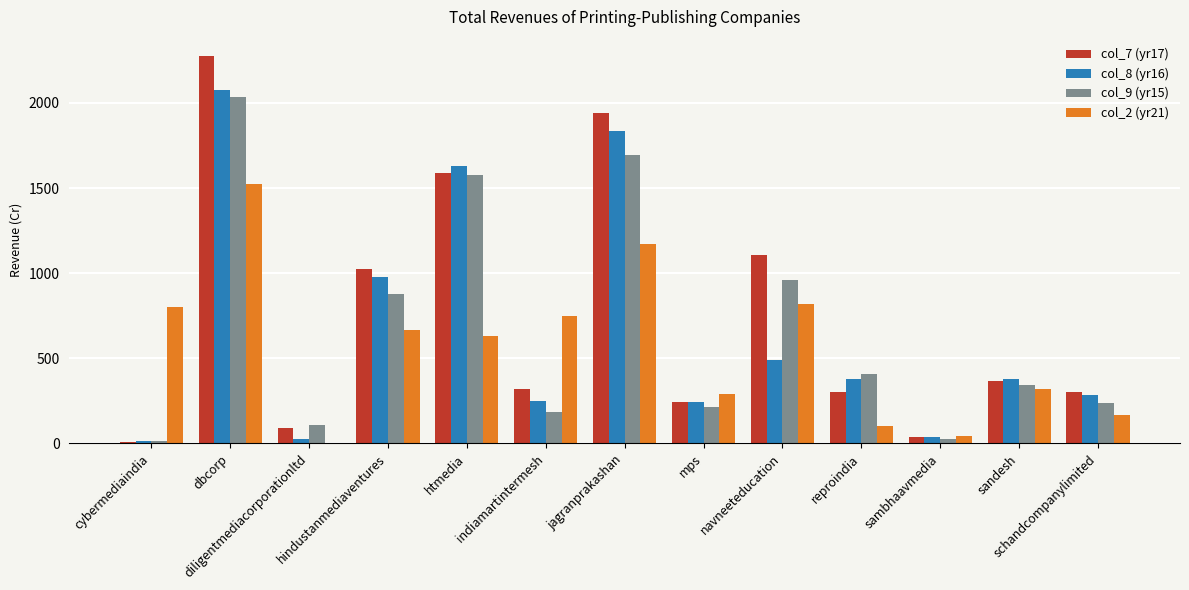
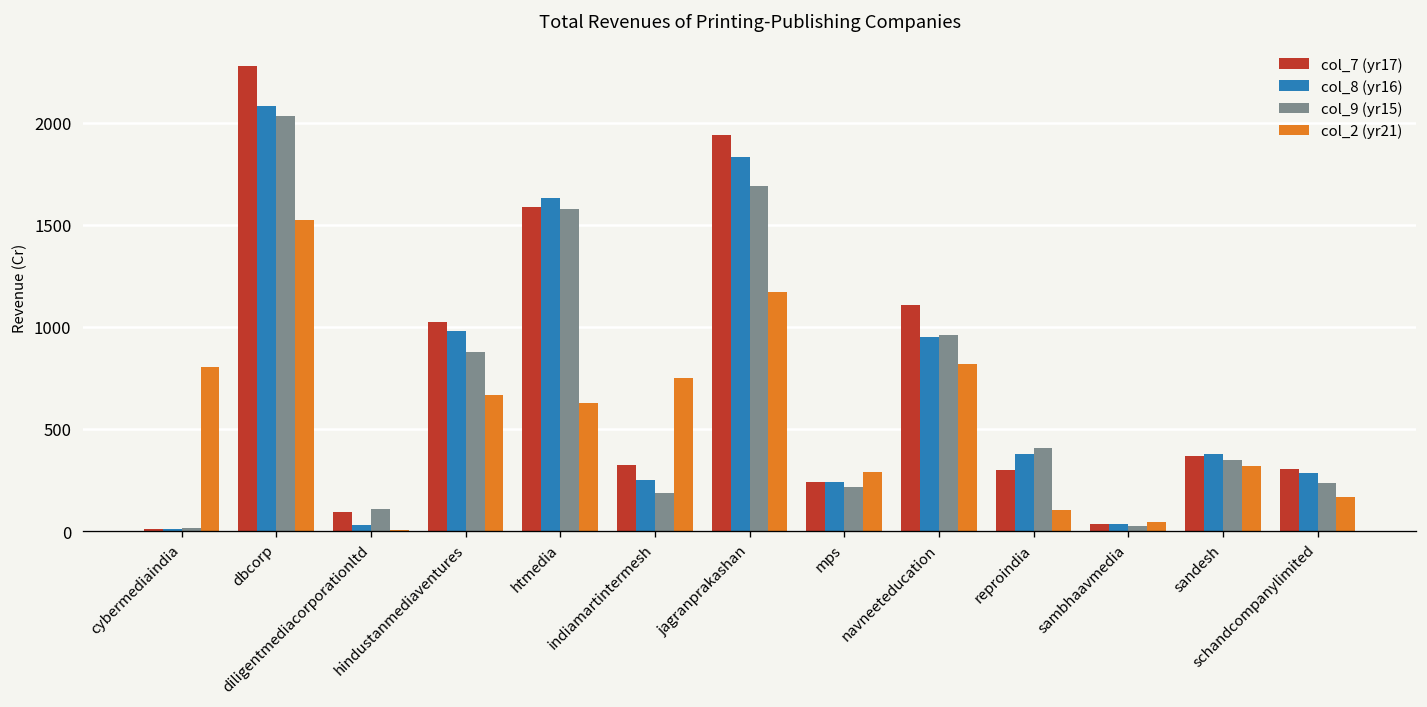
  {
    "col_7 (yr17)": {
      "dbcorp": 2270,
      "diligentmediacorporationltd": 90,
      "hindustanmediaventures": 1030,
      "htmedia": 1590,
      "indiamartintermesh": 320,
      "jagranprakashan": 1940,
      "mps": 240,
      "navneeteducation": 1110,
      "reproindia": 300,
      "sambhaavmedia": 40,
      "sandesh": 370,
      "schandcompanylimited": 300
    },
    "col_8 (yr16)": {
      "dbcorp": 2080,
      "diligentmediacorporationltd": 30,
      "hindustanmediaventures": 980,
      "htmedia": 1630,
      "indiamartintermesh": 250,
      "jagranprakashan": 1830,
      "mps": 240,
-     "navneeteducation": 490,
+     "navneeteducation": 950,
      "reproindia": 380,
      "sambhaavmedia": 40,
      "sandesh": 380,
      "schandcompanylimited": 280
    },
    "col_9 (yr15)": {
      "cybermediaindia": 20,
      "dbcorp": 2030,
      "diligentmediacorporationltd": 110,
      "hindustanmediaventures": 880,
      "htmedia": 1570,
      "indiamartintermesh": 180,
      "jagranprakashan": 1690,
      "mps": 210,
      "navneeteducation": 960,
      "reproindia": 410,
      "sambhaavmedia": 20,
      "sandesh": 350,
      "schandcompanylimited": 240
    },
    "col_2 (yr21)": {
      "cybermediaindia": 800,
      "dbcorp": 1520,
      "hindustanmediaventures": 660,
      "htmedia": 630,
      "indiamartintermesh": 750,
      "jagranprakashan": 1170,
      "mps": 290,
      "navneeteducation": 820,
      "reproindia": 110,
      "sambhaavmedia": 40,
      "sandesh": 320,
      "schandcompanylimited": 160
    }
  }
